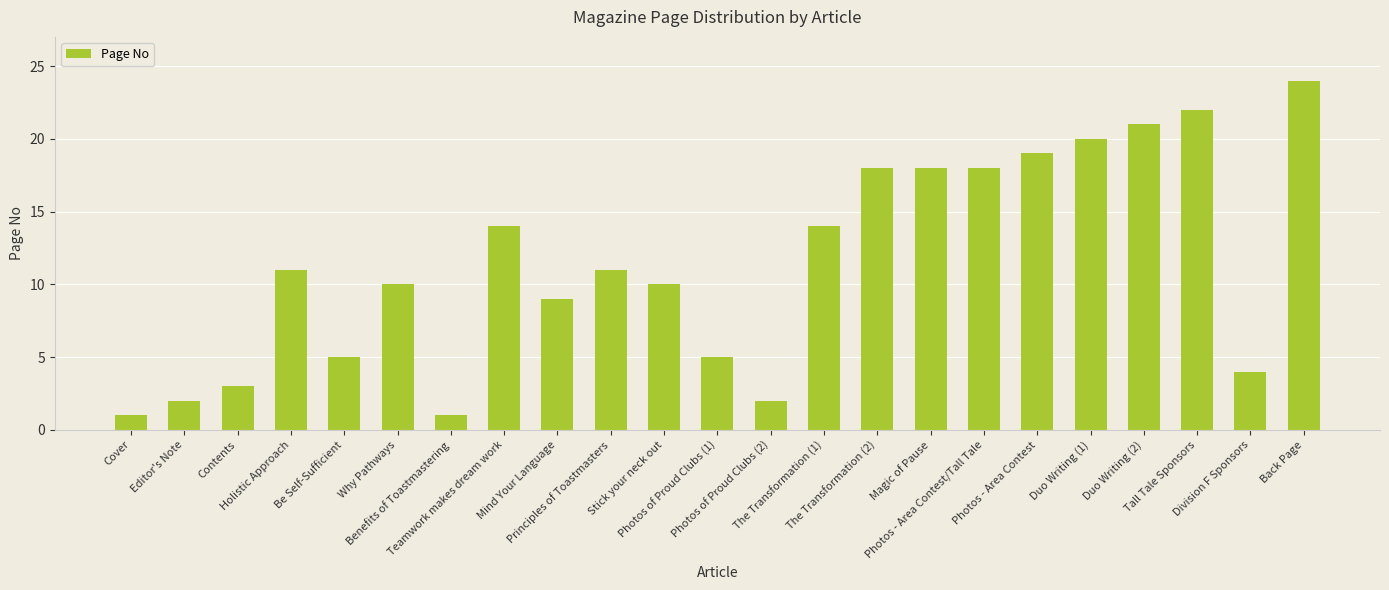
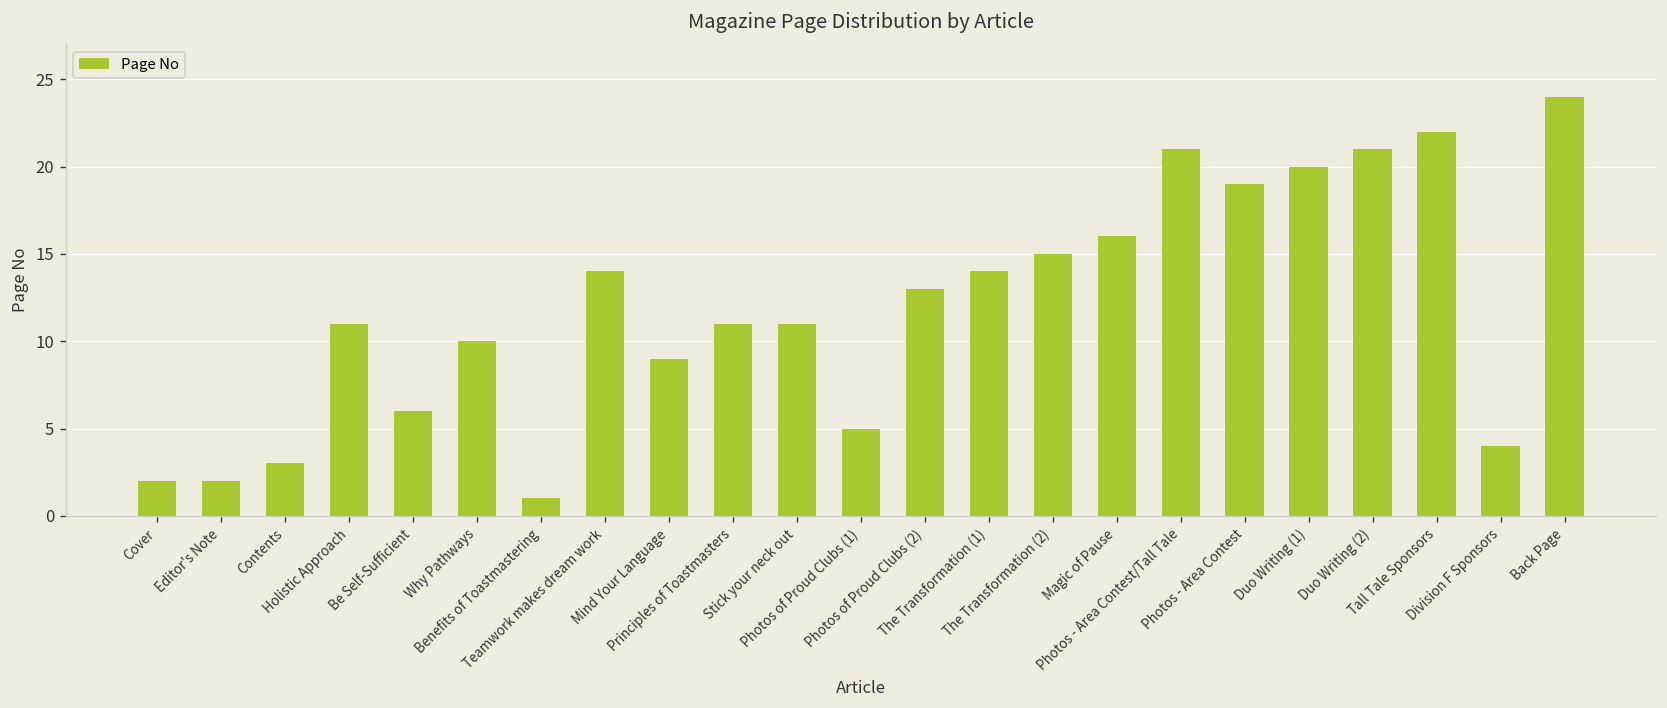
  {
-   "Cover": 1,
+   "Cover": 2,
    "Editor's Note": 2,
    "Contents": 3,
    "Holistic Approach": 11,
-   "Be Self-Sufficient": 5,
+   "Be Self-Sufficient": 6,
    "Why Pathways": 10,
    "Benefits of Toastmastering": 1,
    "Teamwork makes dream work": 14,
    "Mind Your Language": 9,
    "Principles of Toastmasters": 11,
-   "Stick your neck out": 10,
+   "Stick your neck out": 11,
    "Photos of Proud Clubs (1)": 5,
-   "Photos of Proud Clubs (2)": 2,
+   "Photos of Proud Clubs (2)": 13,
    "The Transformation (1)": 14,
-   "The Transformation (2)": 18,
-   "Magic of Pause": 18,
-   "Photos - Area Contest/Tall Tale": 18,
+   "The Transformation (2)": 15,
+   "Magic of Pause": 16,
+   "Photos - Area Contest/Tall Tale": 21,
    "Photos - Area Contest": 19,
    "Duo Writing (1)": 20,
    "Duo Writing (2)": 21,
    "Tall Tale Sponsors": 22,
    "Division F Sponsors": 4,
    "Back Page": 24
  }
